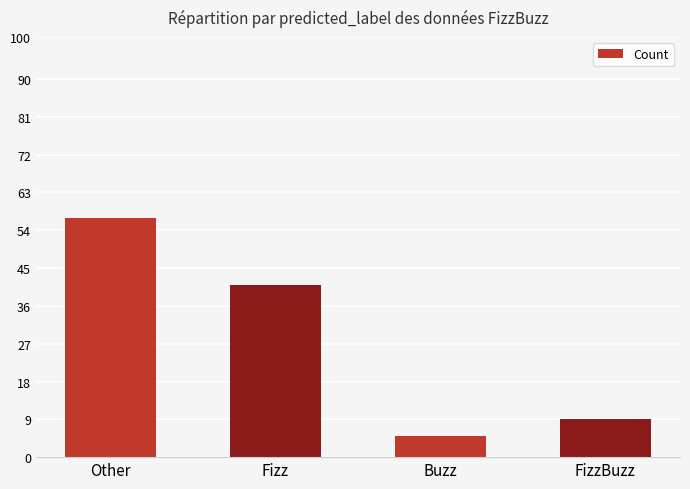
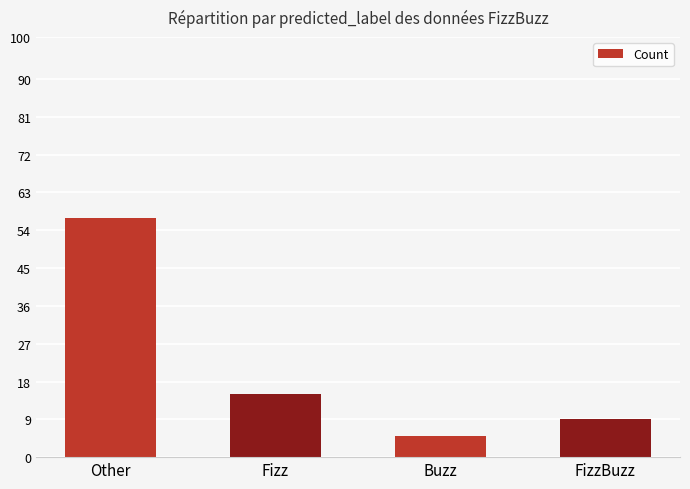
  {
    "Other": 57,
-   "Fizz": 41,
+   "Fizz": 15,
    "Buzz": 5,
    "FizzBuzz": 9
  }
